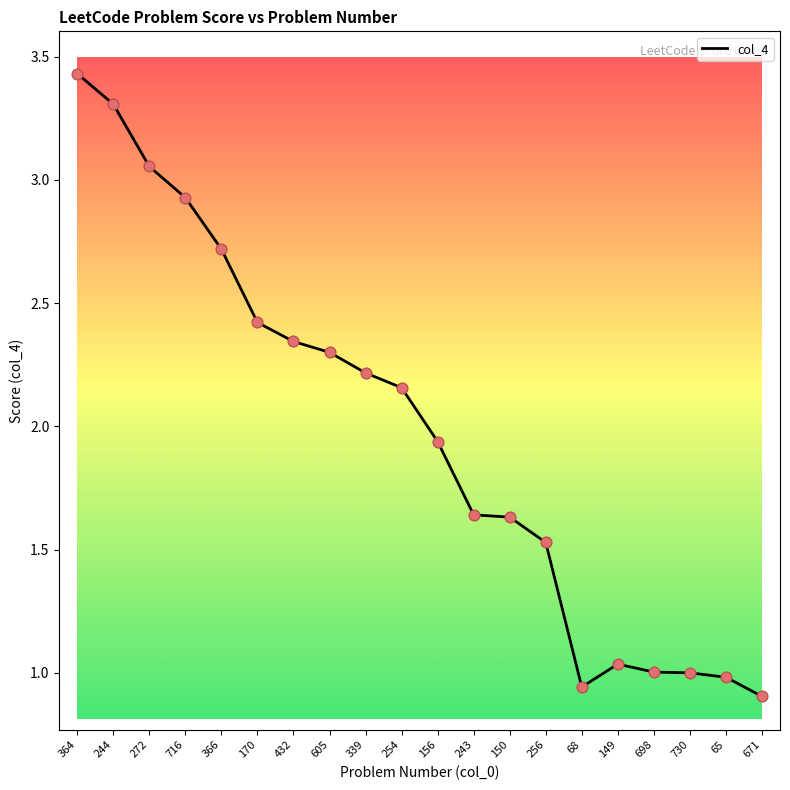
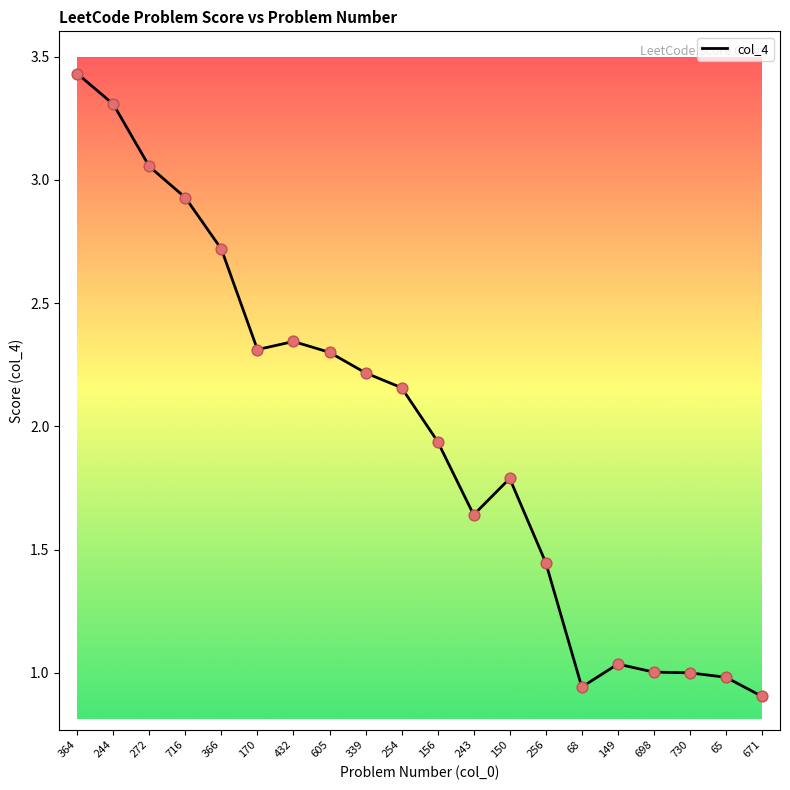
  {
    "364": 3.43,
    "244": 3.31,
    "272": 3.05,
    "716": 2.93,
    "366": 2.72,
-   "170": 2.42,
+   "170": 2.31,
    "432": 2.34,
    "605": 2.30,
    "339": 2.22,
    "254": 2.16,
    "156": 1.94,
    "243": 1.64,
-   "150": 1.63,
-   "256": 1.53,
+   "150": 1.79,
+   "256": 1.45,
    "68": 0.94,
    "149": 1.04,
    "698": 1.00,
    "730": 1.00,
    "65": 0.98,
    "671": 0.90
  }
